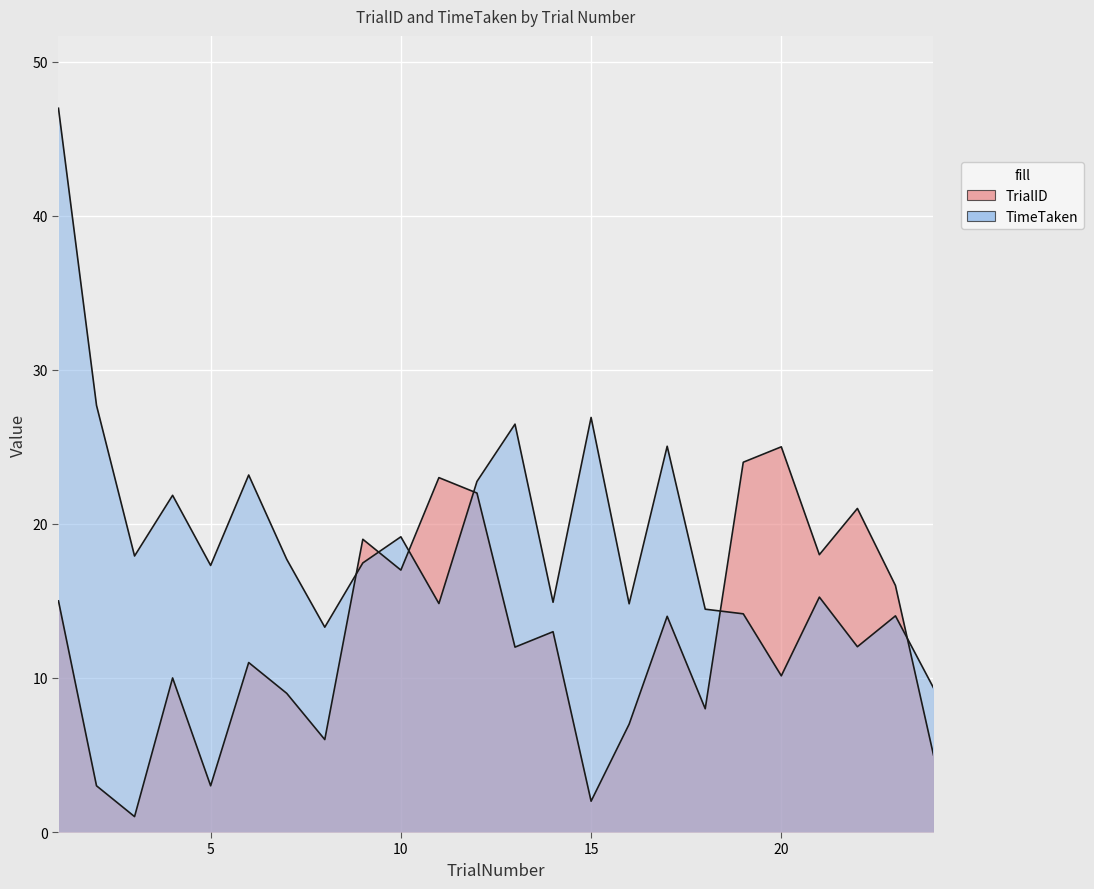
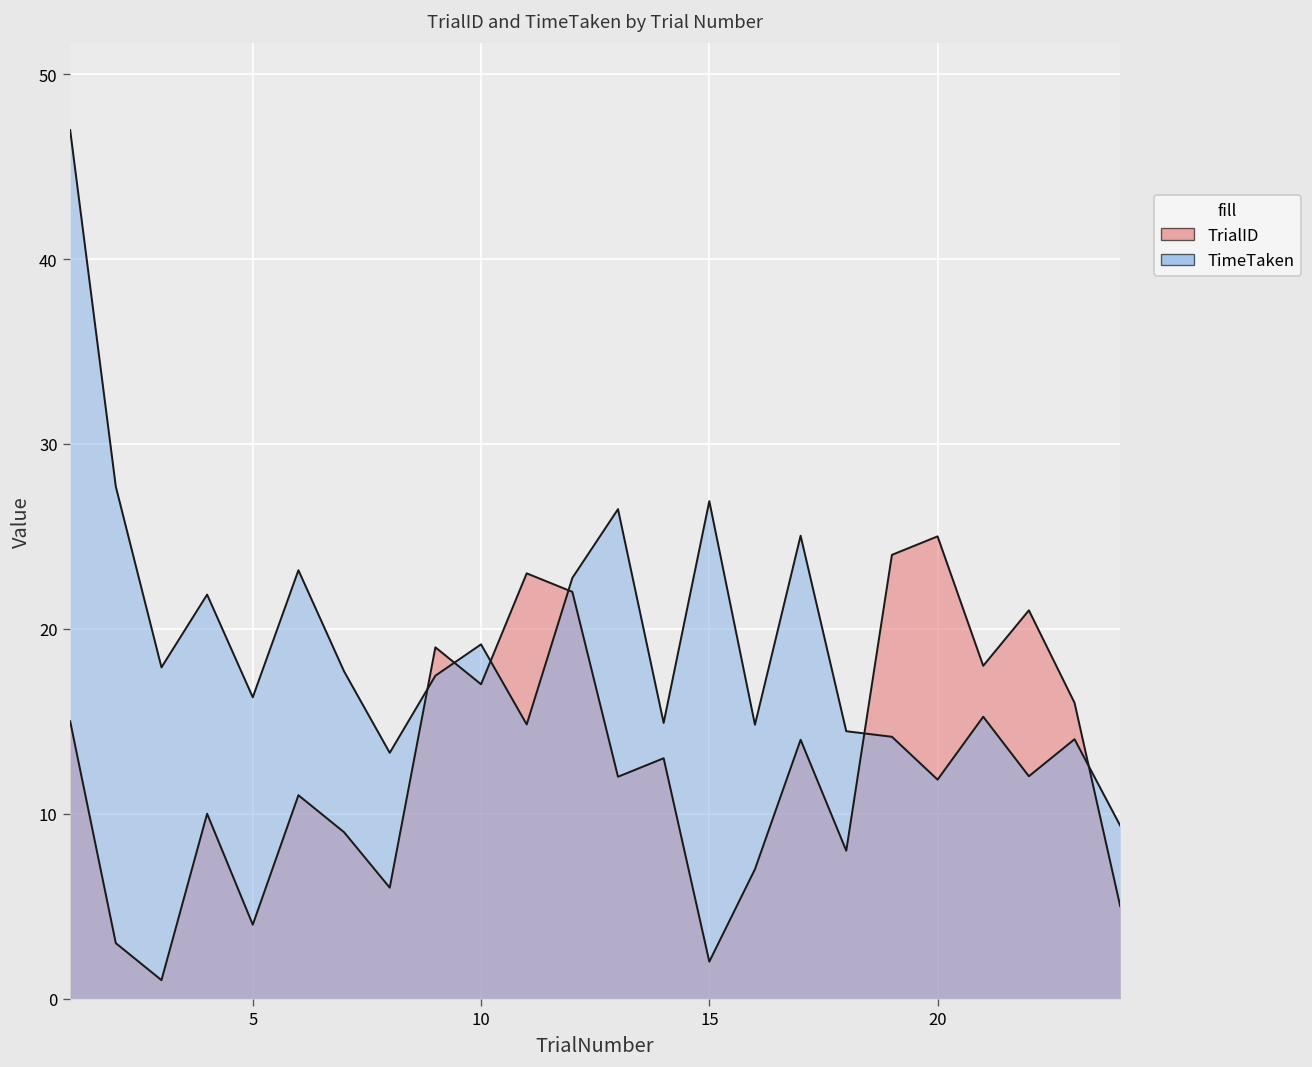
  {
    "TrialID": {
-     "5": 3,
+     "5": 4,
      "10": 17,
      "15": 2,
      "20": 25
    },
    "TimeTaken": {
-     "5": 17.3,
+     "5": 16.3,
      "10": 19.2,
      "15": 26.9,
-     "20": 10.1
+     "20": 11.8
    }
  }
